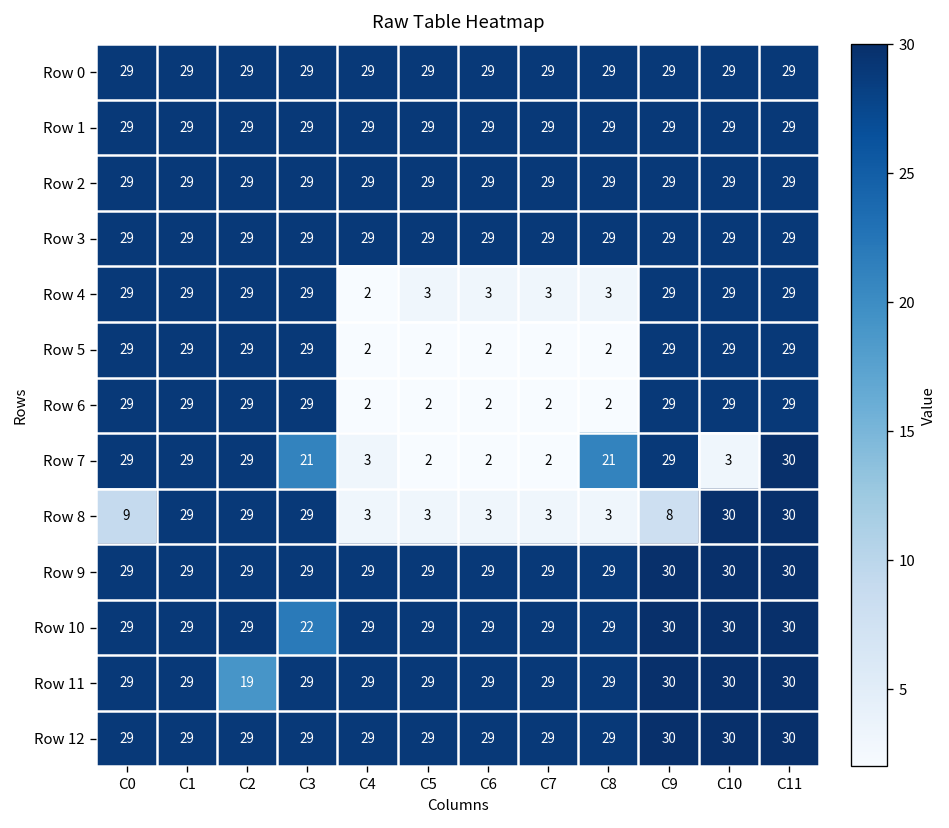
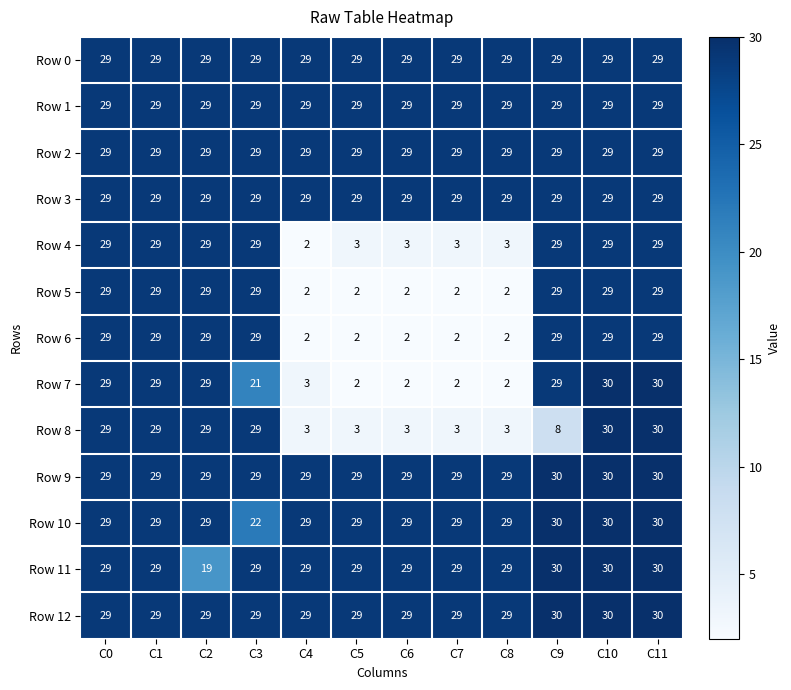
  {
    "Row 0": {
      "C0": 29,
      "C1": 29,
      "C2": 29,
      "C3": 29,
      "C4": 29,
      "C5": 29,
      "C6": 29,
      "C7": 29,
      "C8": 29,
      "C9": 29,
      "C10": 29,
      "C11": 29
    },
    "Row 1": {
      "C0": 29,
      "C1": 29,
      "C2": 29,
      "C3": 29,
      "C4": 29,
      "C5": 29,
      "C6": 29,
      "C7": 29,
      "C8": 29,
      "C9": 29,
      "C10": 29,
      "C11": 29
    },
    "Row 2": {
      "C0": 29,
      "C1": 29,
      "C2": 29,
      "C3": 29,
      "C4": 29,
      "C5": 29,
      "C6": 29,
      "C7": 29,
      "C8": 29,
      "C9": 29,
      "C10": 29,
      "C11": 29
    },
    "Row 3": {
      "C0": 29,
      "C1": 29,
      "C2": 29,
      "C3": 29,
      "C4": 29,
      "C5": 29,
      "C6": 29,
      "C7": 29,
      "C8": 29,
      "C9": 29,
      "C10": 29,
      "C11": 29
    },
    "Row 4": {
      "C0": 29,
      "C1": 29,
      "C2": 29,
      "C3": 29,
      "C4": 2,
      "C5": 3,
      "C6": 3,
      "C7": 3,
      "C8": 3,
      "C9": 29,
      "C10": 29,
      "C11": 29
    },
    "Row 5": {
      "C0": 29,
      "C1": 29,
      "C2": 29,
      "C3": 29,
      "C4": 2,
      "C5": 2,
      "C6": 2,
      "C7": 2,
      "C8": 2,
      "C9": 29,
      "C10": 29,
      "C11": 29
    },
    "Row 6": {
      "C0": 29,
      "C1": 29,
      "C2": 29,
      "C3": 29,
      "C4": 2,
      "C5": 2,
      "C6": 2,
      "C7": 2,
      "C8": 2,
      "C9": 29,
      "C10": 29,
      "C11": 29
    },
    "Row 7": {
      "C0": 29,
      "C1": 29,
      "C2": 29,
      "C3": 21,
      "C4": 3,
      "C5": 2,
      "C6": 2,
      "C7": 2,
-     "C8": 21,
+     "C8": 2,
      "C9": 29,
-     "C10": 3,
+     "C10": 30,
      "C11": 30
    },
    "Row 8": {
-     "C0": 9,
+     "C0": 29,
      "C1": 29,
      "C2": 29,
      "C3": 29,
      "C4": 3,
      "C5": 3,
      "C6": 3,
      "C7": 3,
      "C8": 3,
      "C9": 8,
      "C10": 30,
      "C11": 30
    },
    "Row 9": {
      "C0": 29,
      "C1": 29,
      "C2": 29,
      "C3": 29,
      "C4": 29,
      "C5": 29,
      "C6": 29,
      "C7": 29,
      "C8": 29,
      "C9": 30,
      "C10": 30,
      "C11": 30
    },
    "Row 10": {
      "C0": 29,
      "C1": 29,
      "C2": 29,
      "C3": 22,
      "C4": 29,
      "C5": 29,
      "C6": 29,
      "C7": 29,
      "C8": 29,
      "C9": 30,
      "C10": 30,
      "C11": 30
    },
    "Row 11": {
      "C0": 29,
      "C1": 29,
      "C2": 19,
      "C3": 29,
      "C4": 29,
      "C5": 29,
      "C6": 29,
      "C7": 29,
      "C8": 29,
      "C9": 30,
      "C10": 30,
      "C11": 30
    },
    "Row 12": {
      "C0": 29,
      "C1": 29,
      "C2": 29,
      "C3": 29,
      "C4": 29,
      "C5": 29,
      "C6": 29,
      "C7": 29,
      "C8": 29,
      "C9": 30,
      "C10": 30,
      "C11": 30
    }
  }
